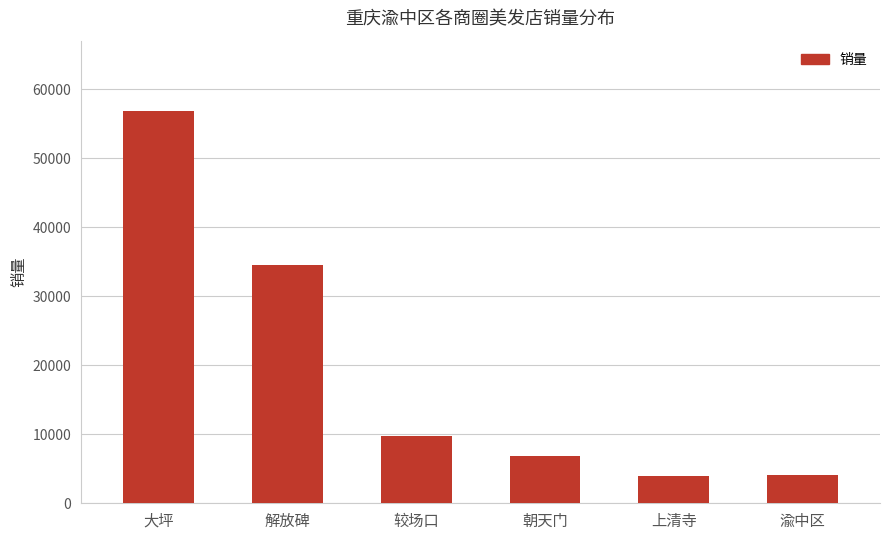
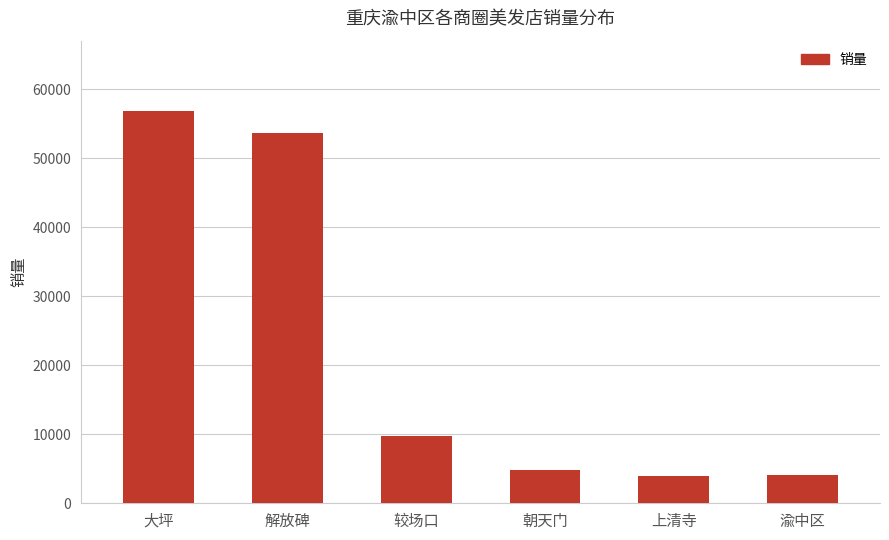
  {
    "大坪": 57000,
-   "解放碑": 35000,
+   "解放碑": 54000,
    "较场口": 10000,
-   "朝天门": 7000,
+   "朝天门": 5000,
    "上清寺": 4000,
    "渝中区": 4000
  }
